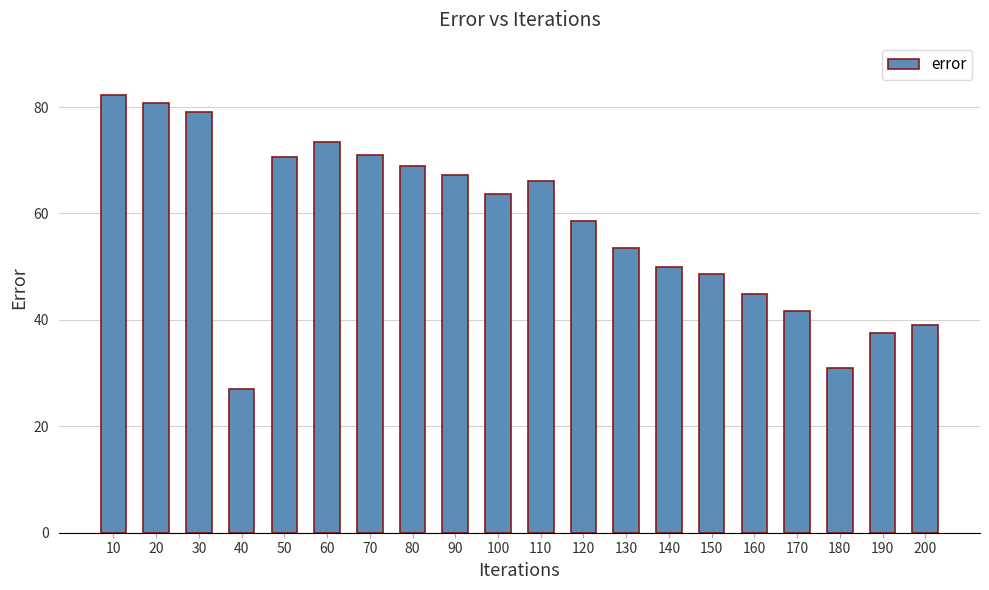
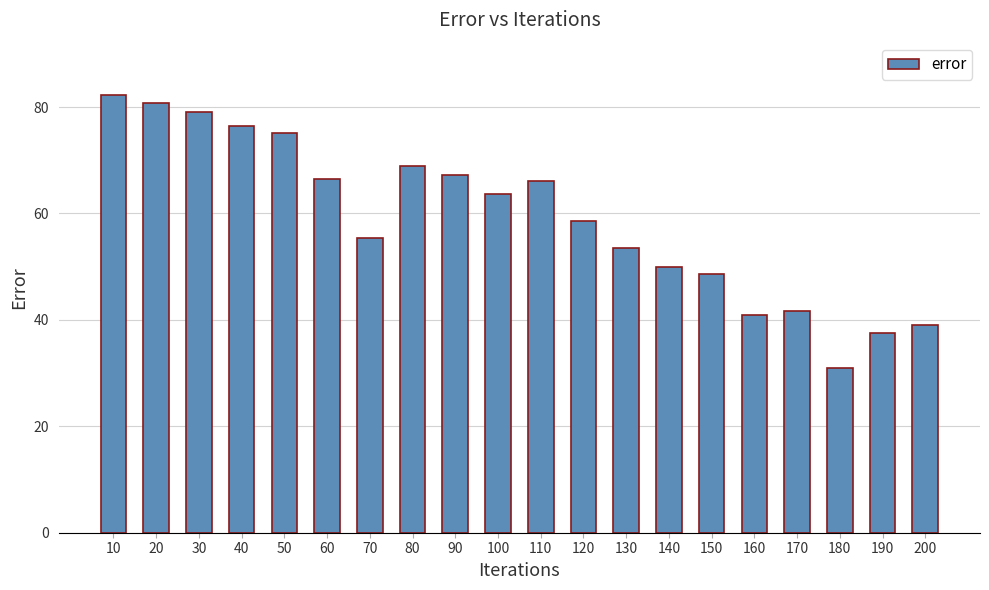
  {
    "10": 82,
    "20": 81,
    "30": 79,
-   "40": 27,
-   "50": 71,
-   "60": 73,
-   "70": 71,
+   "40": 76,
+   "50": 75,
+   "60": 67,
+   "70": 55,
    "80": 69,
    "90": 67,
    "100": 64,
    "110": 66,
    "120": 59,
    "130": 54,
    "140": 50,
    "150": 49,
-   "160": 45,
+   "160": 41,
    "170": 42,
    "180": 31,
    "190": 38,
    "200": 39
  }
